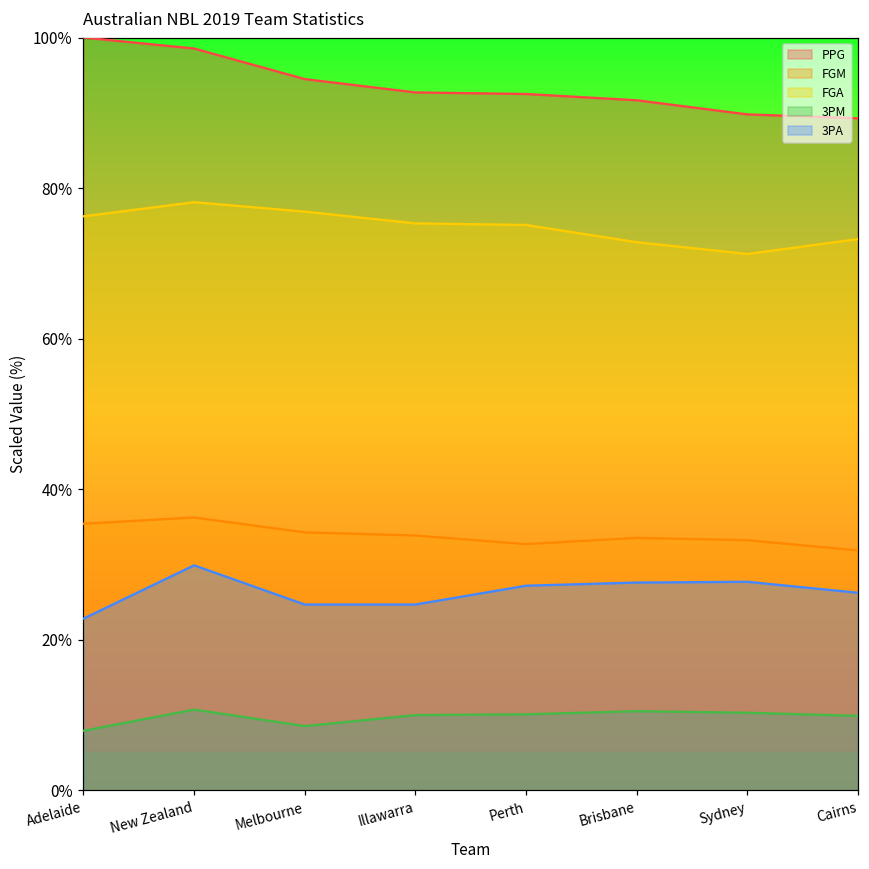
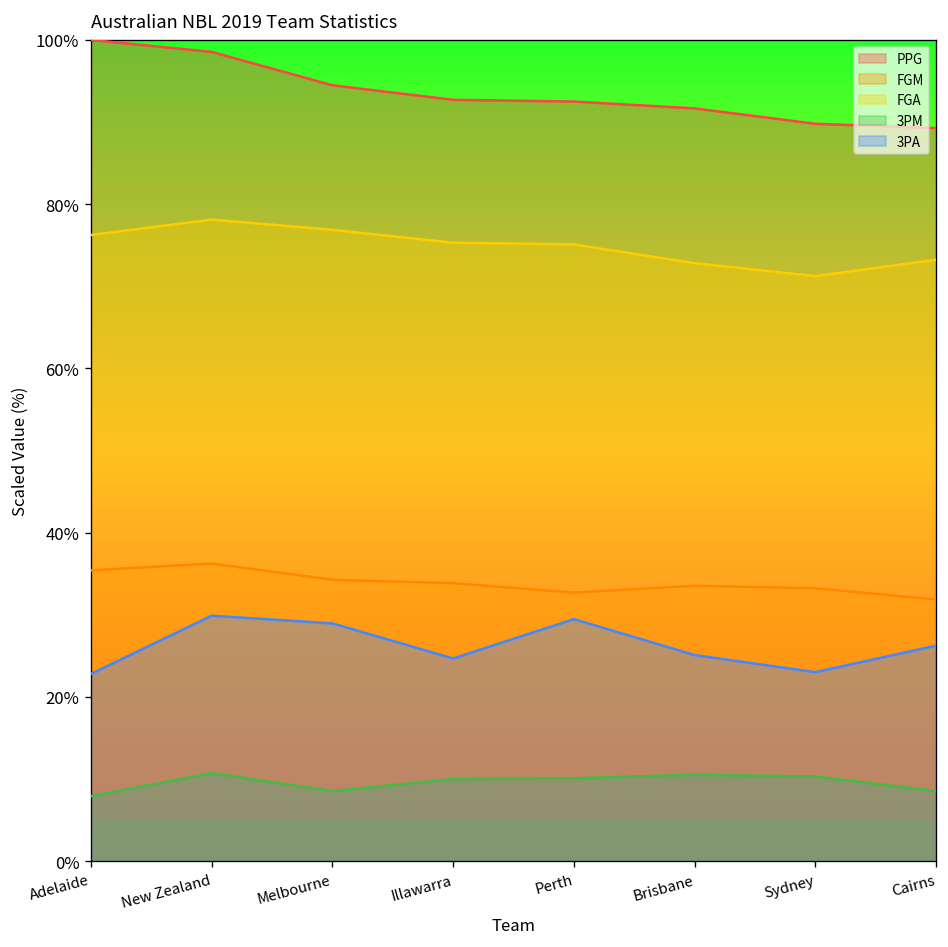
  {
    "3PM": {
      "Adelaide": "8%",
      "New Zealand": "11%",
      "Melbourne": "9%",
      "Illawarra": "10%",
      "Perth": "10%",
      "Brisbane": "11%",
      "Sydney": "10%",
-     "Cairns": "10%"
+     "Cairns": "9%"
    },
    "3PA": {
      "Adelaide": "23%",
      "New Zealand": "30%",
-     "Melbourne": "25%",
+     "Melbourne": "29%",
      "Illawarra": "25%",
-     "Perth": "27%",
-     "Brisbane": "28%",
-     "Sydney": "28%",
+     "Perth": "29%",
+     "Brisbane": "25%",
+     "Sydney": "23%",
      "Cairns": "26%"
    }
  }
